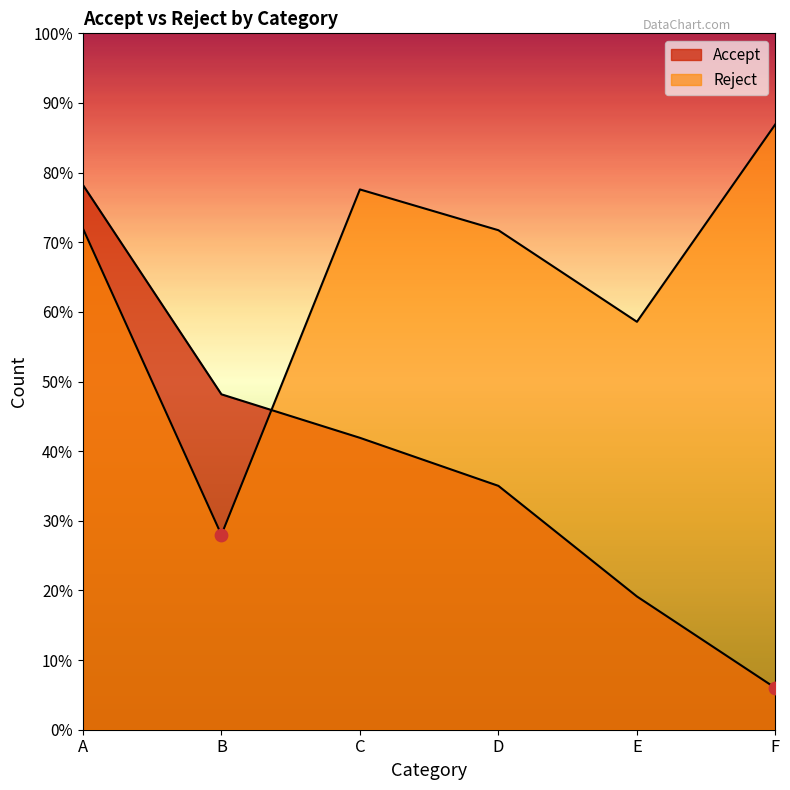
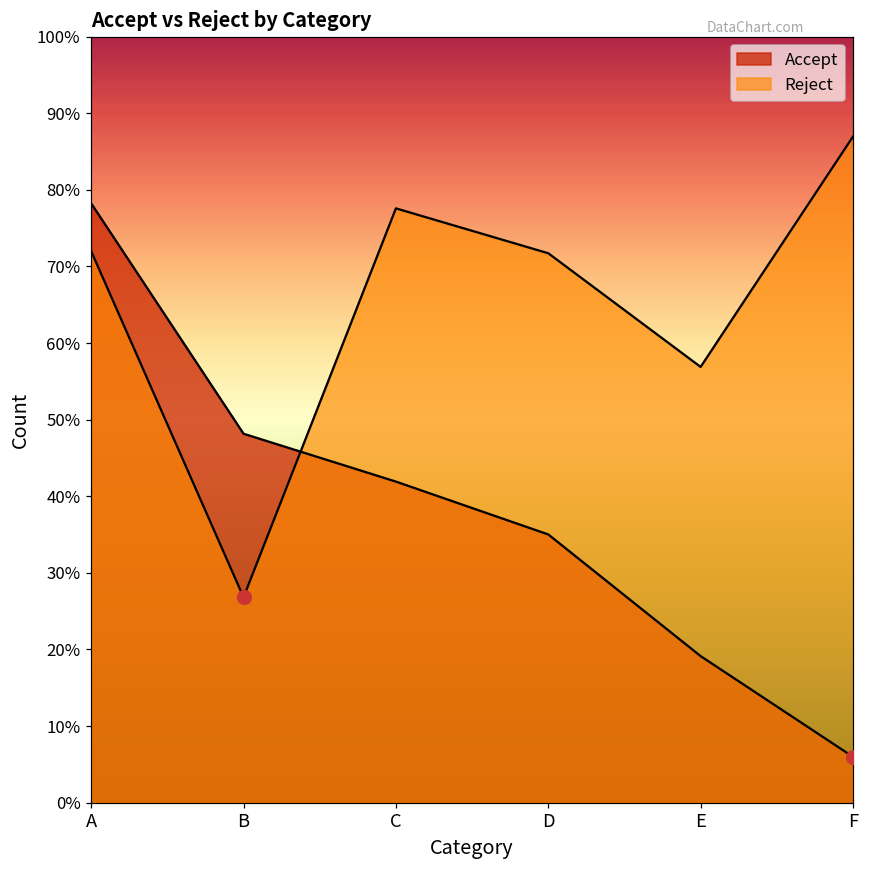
  {
    "Reject": {
      "A": "72%",
-     "B": "28%",
+     "B": "27%",
      "C": "78%",
      "D": "72%",
-     "E": "59%",
+     "E": "57%",
      "F": "87%"
    }
  }
